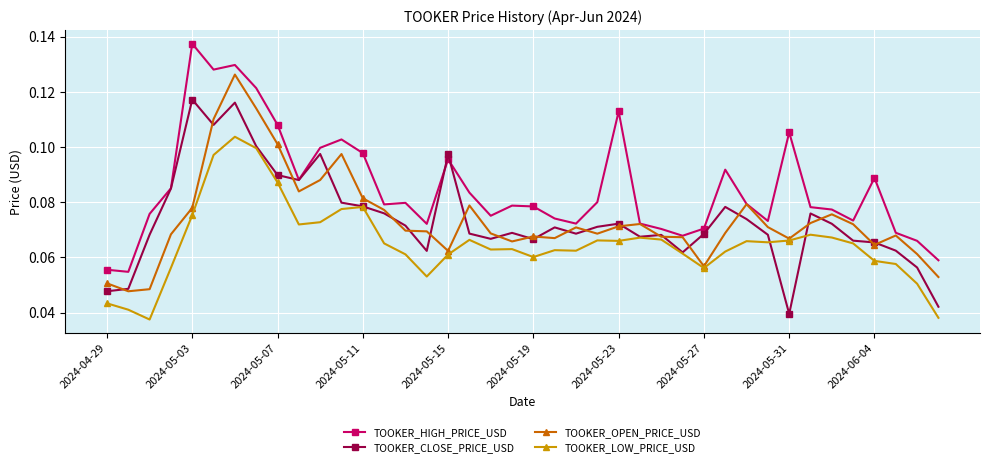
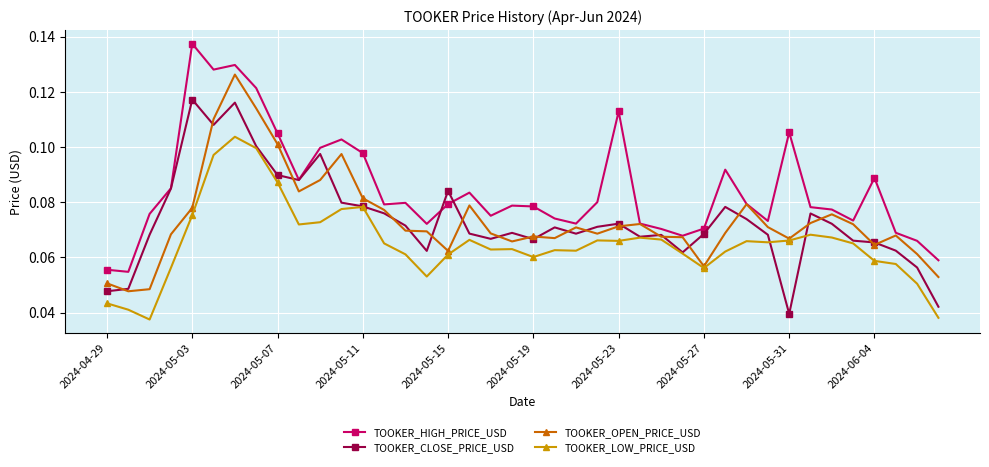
  {
    "TOOKER_HIGH_PRICE_USD": {
      "2024-04-29": 0.056,
      "2024-05-03": 0.137,
-     "2024-05-07": 0.108,
+     "2024-05-07": 0.105,
      "2024-05-11": 0.098,
-     "2024-05-15": 0.096,
+     "2024-05-15": 0.079,
      "2024-05-19": 0.078,
      "2024-05-23": 0.113,
      "2024-05-27": 0.070,
      "2024-05-31": 0.105,
      "2024-06-04": 0.089
    },
    "TOOKER_CLOSE_PRICE_USD": {
      "2024-04-29": 0.048,
      "2024-05-03": 0.117,
      "2024-05-07": 0.090,
-     "2024-05-15": 0.097,
+     "2024-05-15": 0.084,
      "2024-05-19": 0.067,
      "2024-05-23": 0.072,
      "2024-05-27": 0.069,
      "2024-05-31": 0.040
    }
  }
